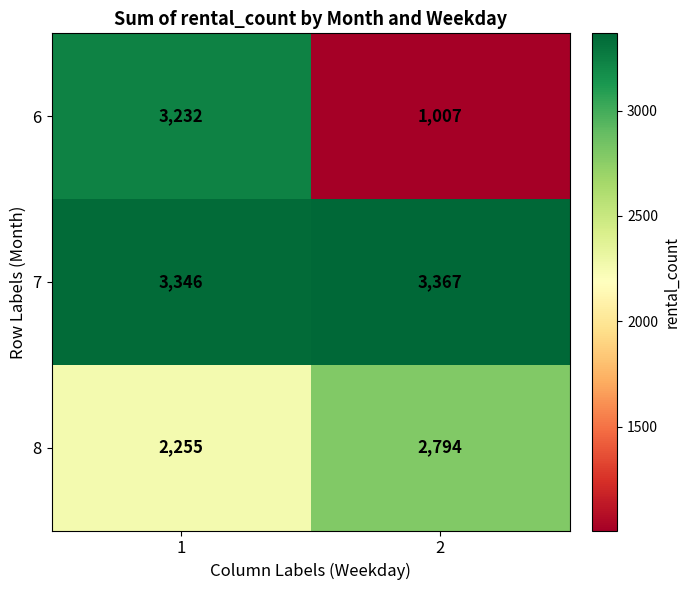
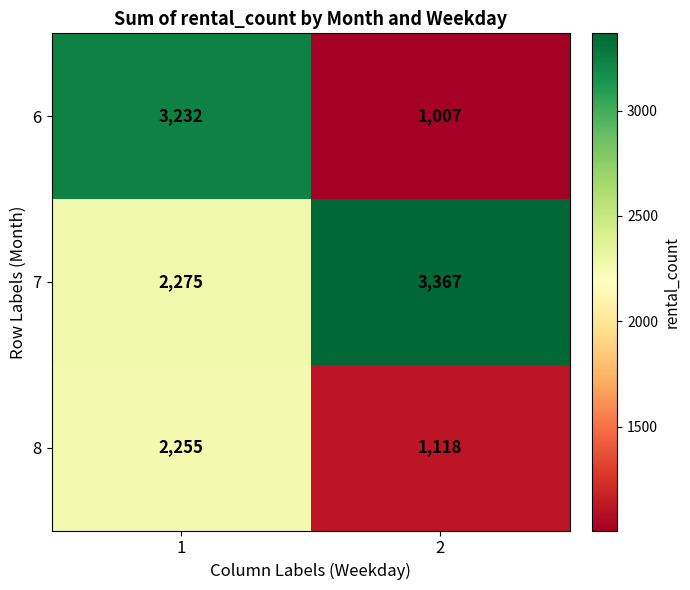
  {
    "6": {
      "1": "3,232",
      "2": "1,007"
    },
    "7": {
-     "1": "3,346",
+     "1": "2,275",
      "2": "3,367"
    },
    "8": {
      "1": "2,255",
-     "2": "2,794"
+     "2": "1,118"
    }
  }
